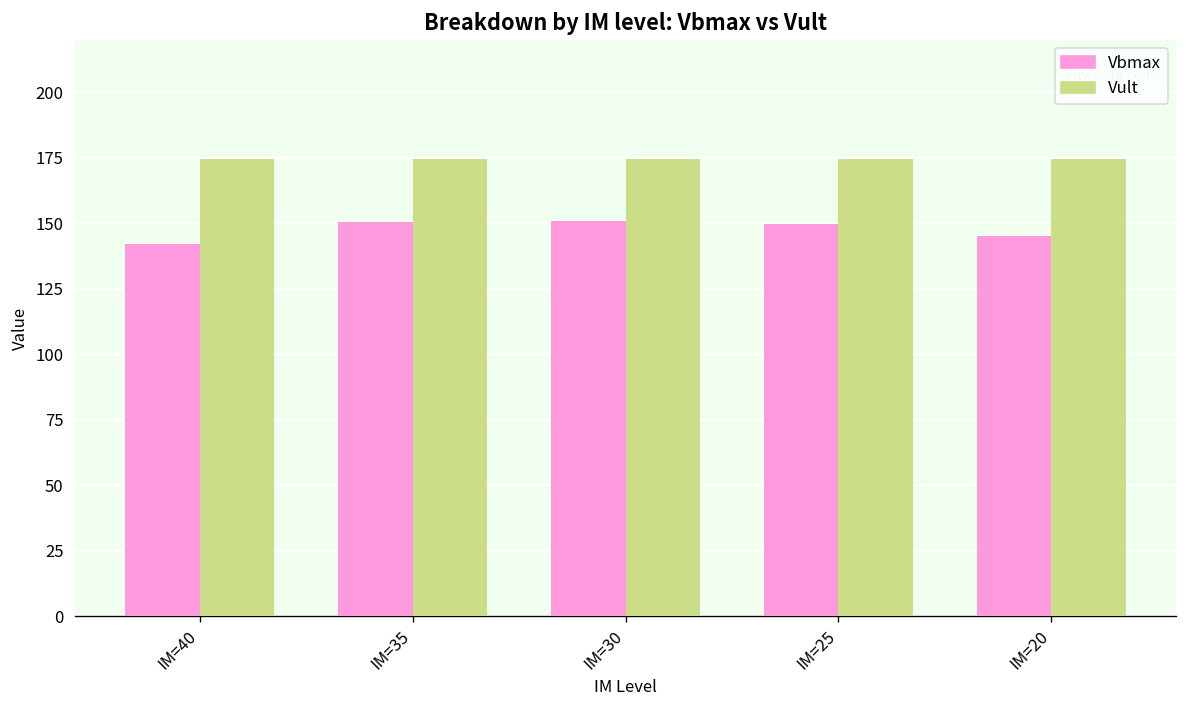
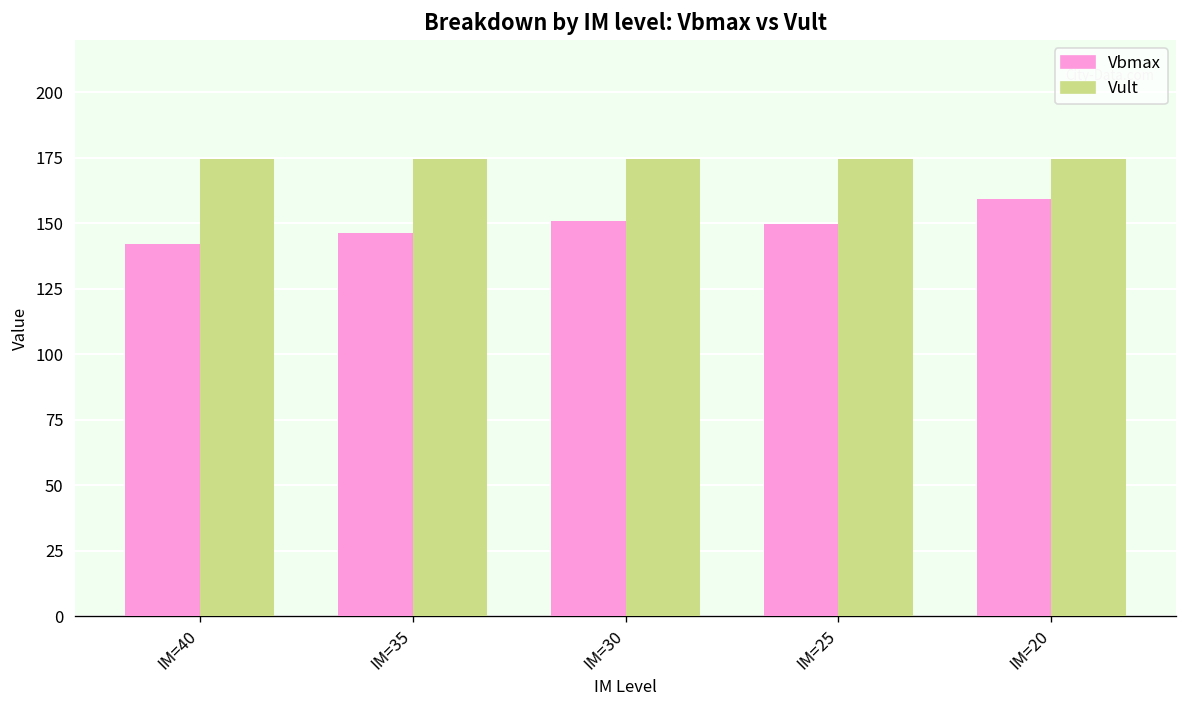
  {
    "Vbmax": {
      "IM=40": 142,
-     "IM=35": 150,
+     "IM=35": 146,
      "IM=30": 151,
      "IM=25": 150,
-     "IM=20": 145
+     "IM=20": 159
    },
    "Vult": {
      "IM=40": 174,
      "IM=35": 174,
      "IM=30": 174,
      "IM=25": 174,
      "IM=20": 174
    }
  }
